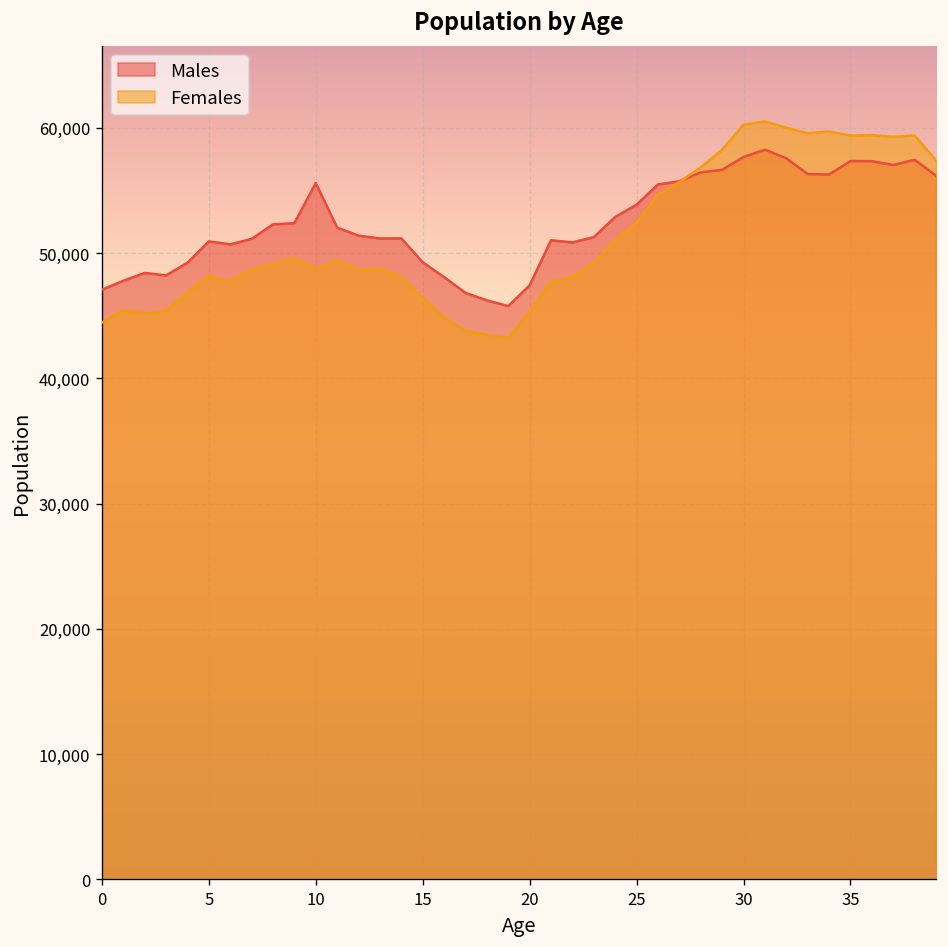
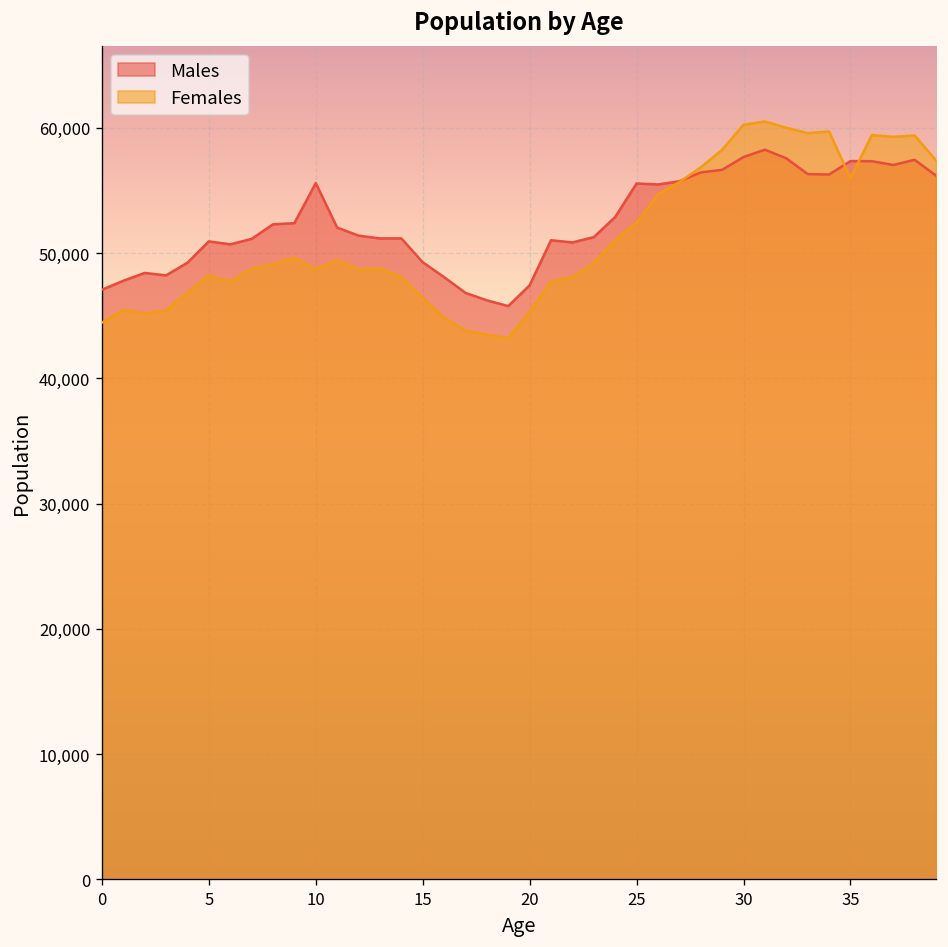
  {
    "Males": {
      "0": "47,100",
      "5": "50,900",
      "10": "55,600",
      "15": "49,300",
      "20": "47,400",
-     "25": "53,900",
+     "25": "55,600",
      "30": "57,700",
      "35": "57,300"
    },
    "Females": {
      "0": "44,400",
      "5": "48,200",
      "10": "48,700",
      "15": "46,400",
      "20": "45,300",
      "25": "52,400",
      "30": "60,200",
-     "35": "59,400"
+     "35": "56,000"
    }
  }
